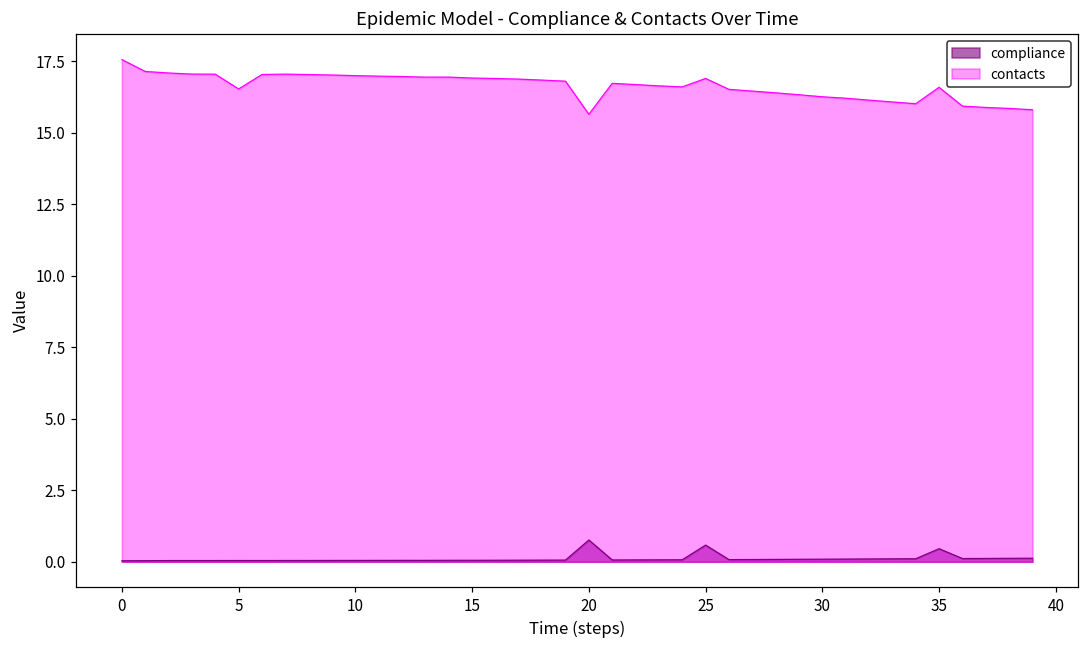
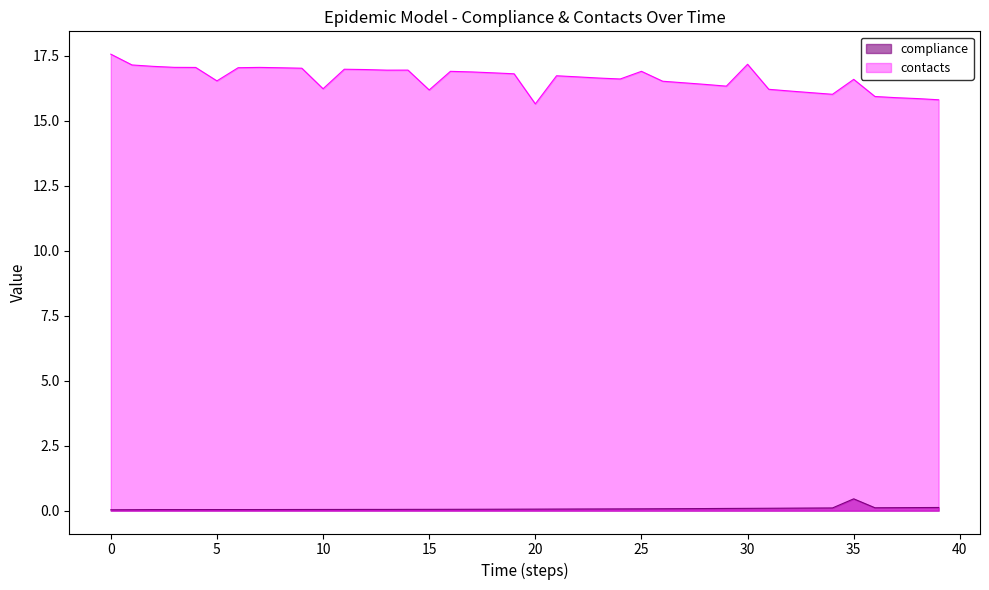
  {
    "compliance": {
      "0": 0.0,
      "5": 0.0,
      "10": 0.0,
      "15": 0.1,
-     "20": 0.8,
-     "25": 0.6,
+     "20": 0.1,
+     "25": 0.1,
      "30": 0.1,
      "35": 0.5
    },
    "contacts": {
      "0": 17.6,
      "5": 16.5,
-     "10": 17.0,
-     "15": 16.9,
+     "10": 16.2,
+     "15": 16.2,
      "20": 15.6,
      "25": 16.9,
-     "30": 16.3,
+     "30": 17.2,
      "35": 16.6
    }
  }
